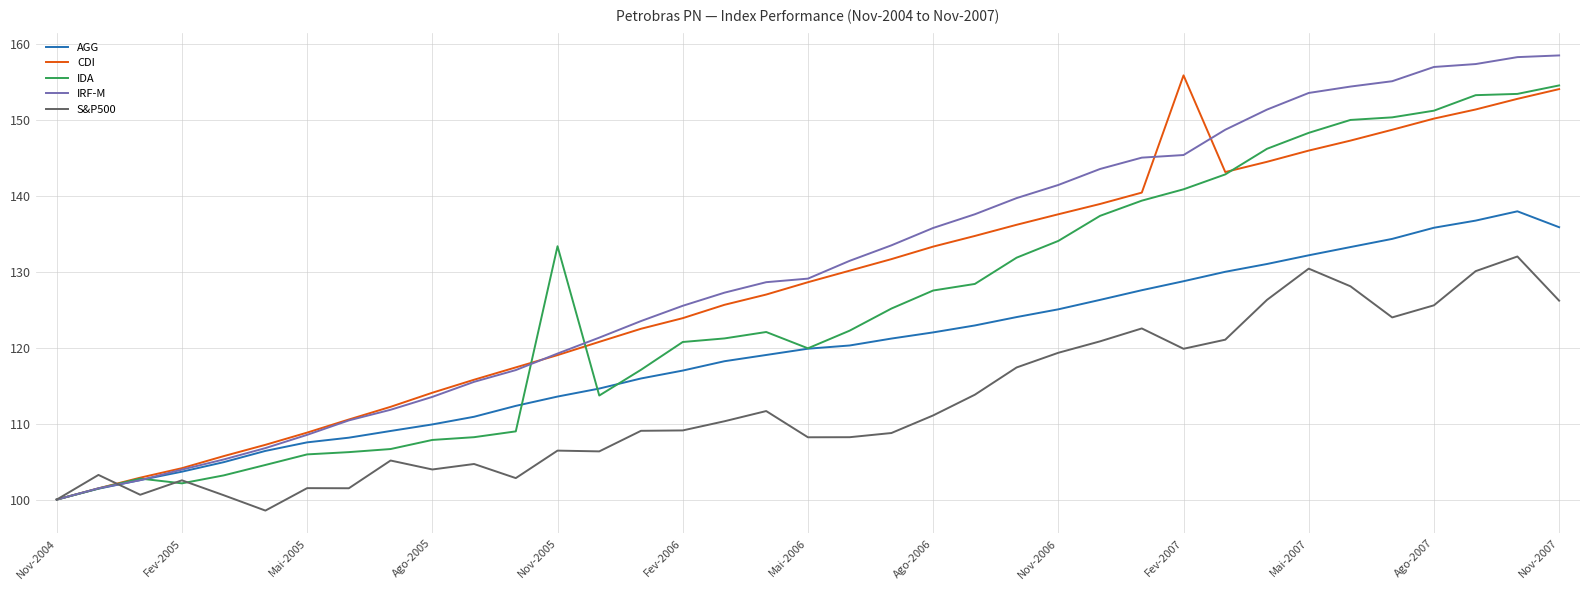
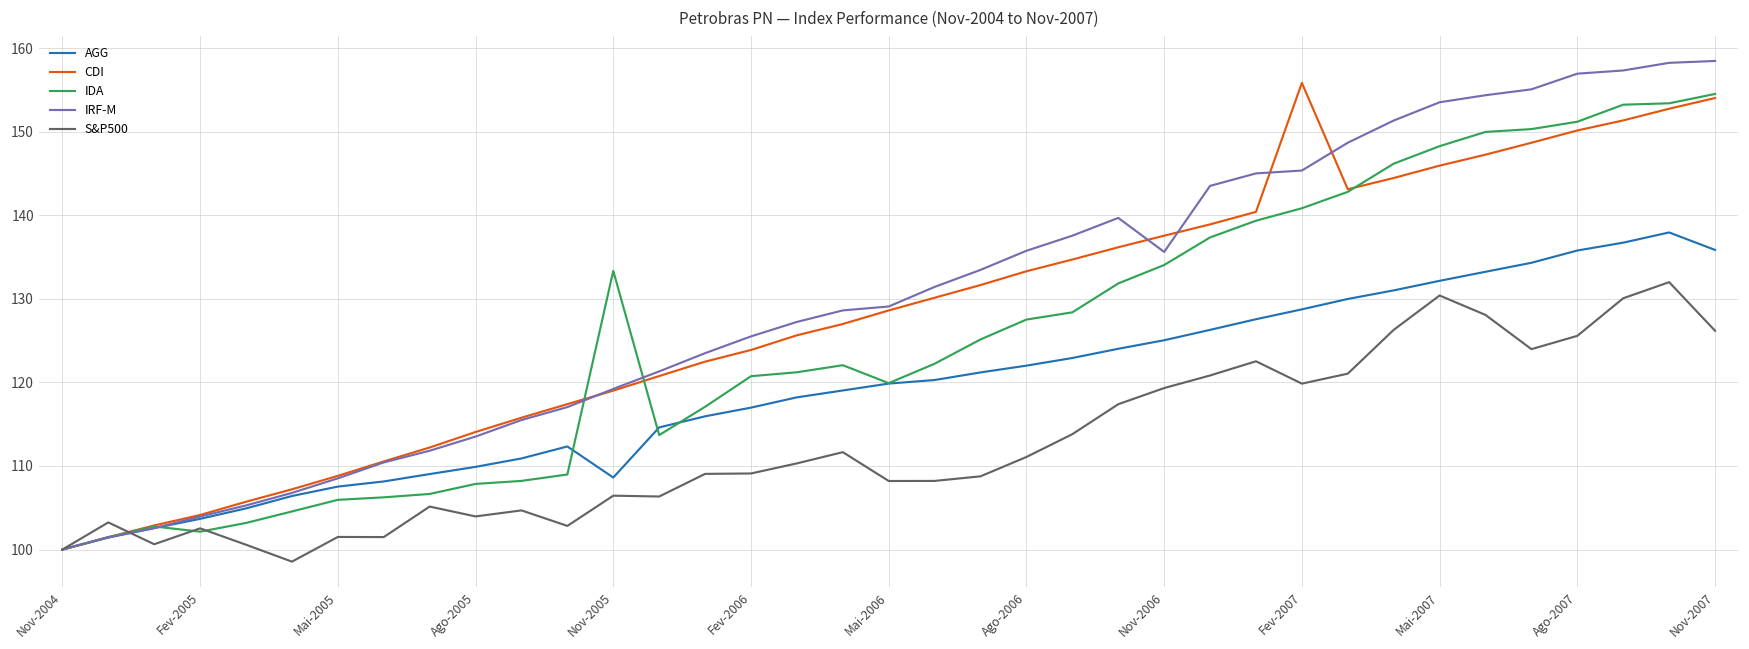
  {
    "AGG": {
      "Mai-2005": 108,
      "Ago-2005": 110,
-     "Nov-2005": 114,
+     "Nov-2005": 109,
      "Fev-2006": 117,
      "Ago-2006": 122,
      "Nov-2006": 125,
      "Fev-2007": 129,
      "Mai-2007": 132,
      "Ago-2007": 136,
      "Nov-2007": 136
    },
    "CDI": {
      "Ago-2005": 114,
      "Fev-2006": 124,
      "Mai-2006": 129,
      "Ago-2006": 133,
      "Nov-2006": 138,
      "Fev-2007": 156,
      "Mai-2007": 146,
      "Ago-2007": 150,
      "Nov-2007": 154
    },
    "IDA": {
      "Fev-2005": 102,
      "Mai-2005": 106,
      "Ago-2005": 108,
      "Nov-2005": 133,
      "Fev-2006": 121,
      "Ago-2006": 128,
      "Nov-2006": 134,
      "Fev-2007": 141,
      "Mai-2007": 148,
      "Ago-2007": 151,
      "Nov-2007": 155
    },
    "IRF-M": {
      "Ago-2005": 114,
      "Fev-2006": 126,
      "Mai-2006": 129,
      "Ago-2006": 136,
-     "Nov-2006": 141,
+     "Nov-2006": 136,
      "Fev-2007": 145,
      "Mai-2007": 154,
      "Ago-2007": 157,
      "Nov-2007": 158
    },
    "S&P500": {
      "Fev-2005": 103,
      "Mai-2005": 102,
      "Ago-2005": 104,
      "Nov-2005": 106,
      "Fev-2006": 109,
      "Mai-2006": 108,
      "Ago-2006": 111,
      "Nov-2006": 119,
      "Fev-2007": 120,
      "Mai-2007": 130,
      "Ago-2007": 126,
      "Nov-2007": 126
    }
  }
